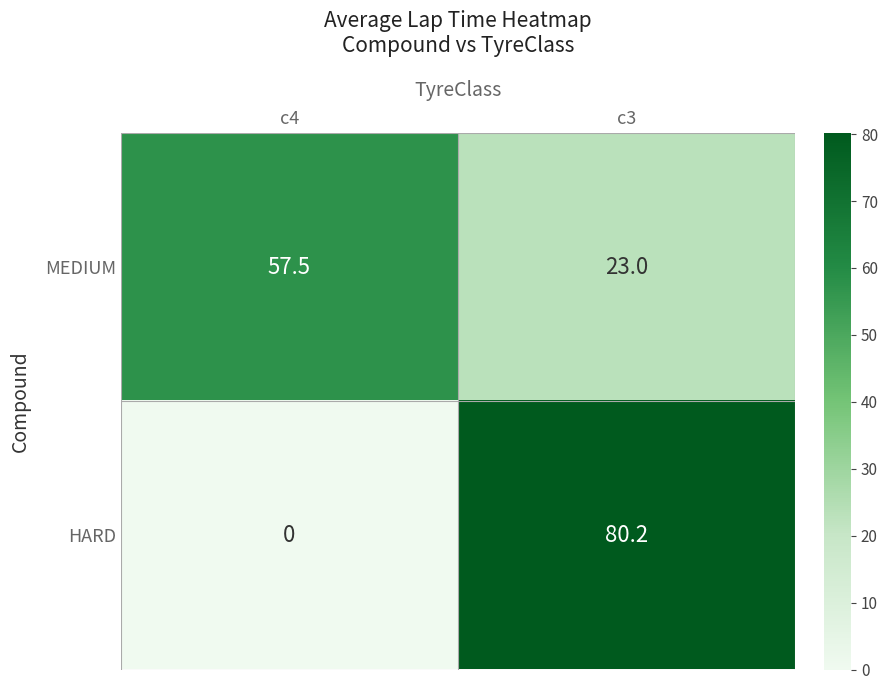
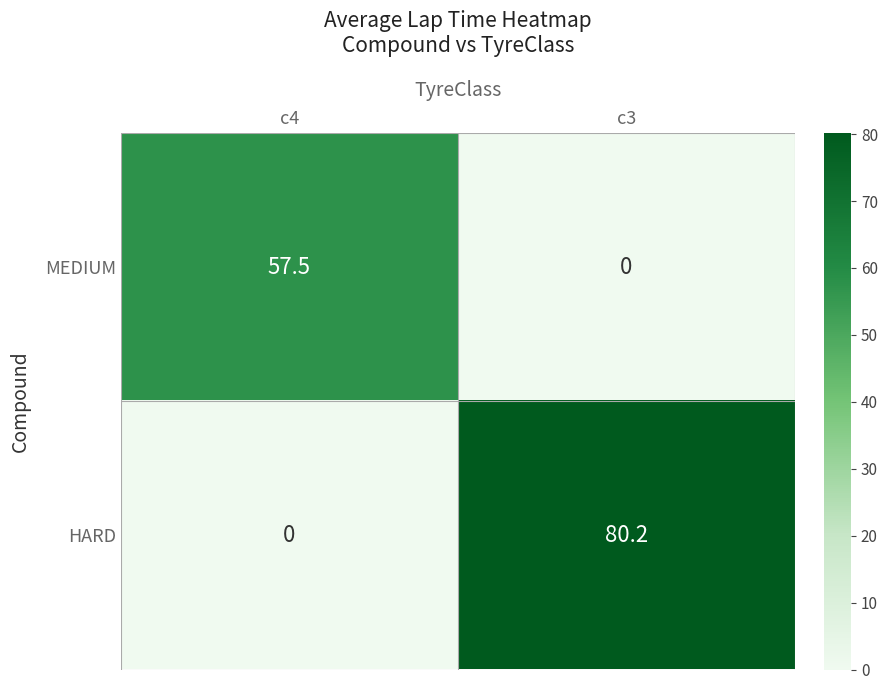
  {
    "MEDIUM": {
      "c4": 57.5,
-     "c3": 23.0
+     "c3": 0
    },
    "HARD": {
      "c4": 0,
      "c3": 80.2
    }
  }
